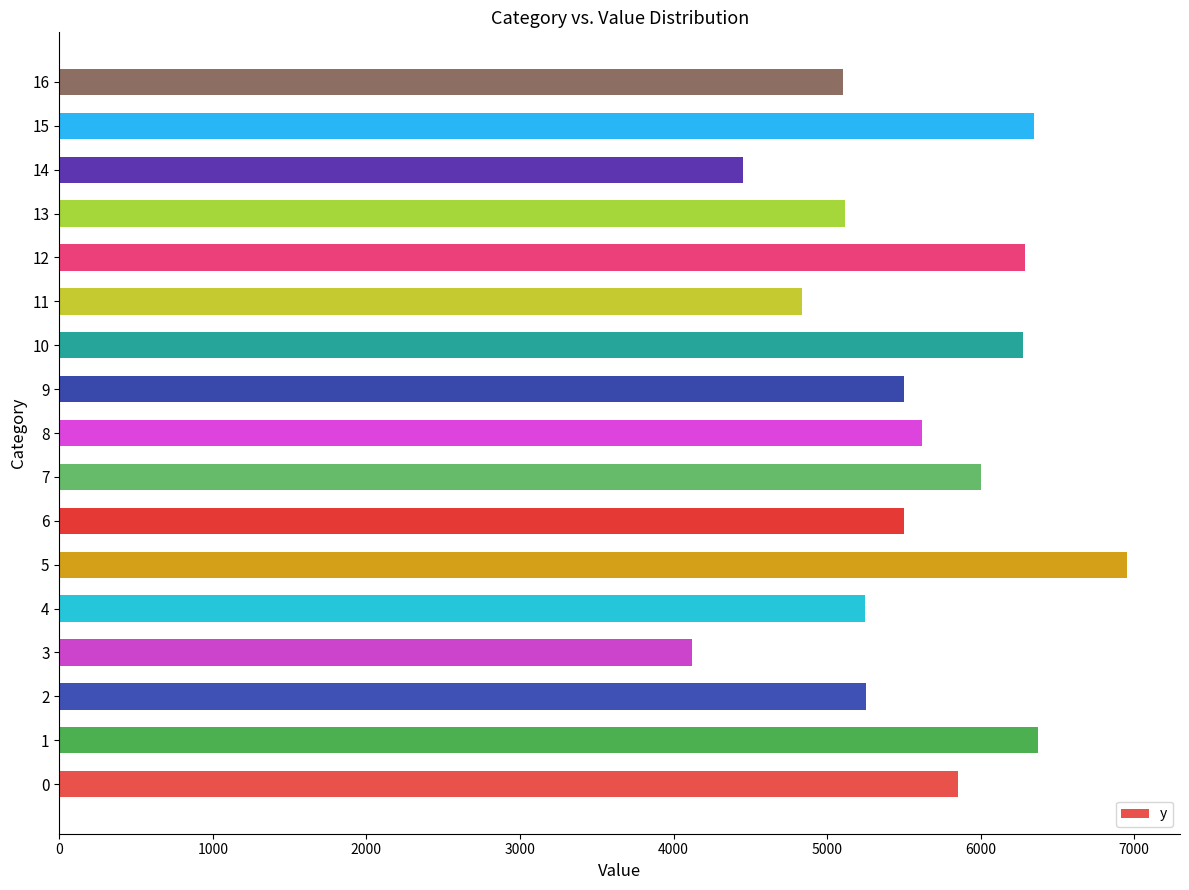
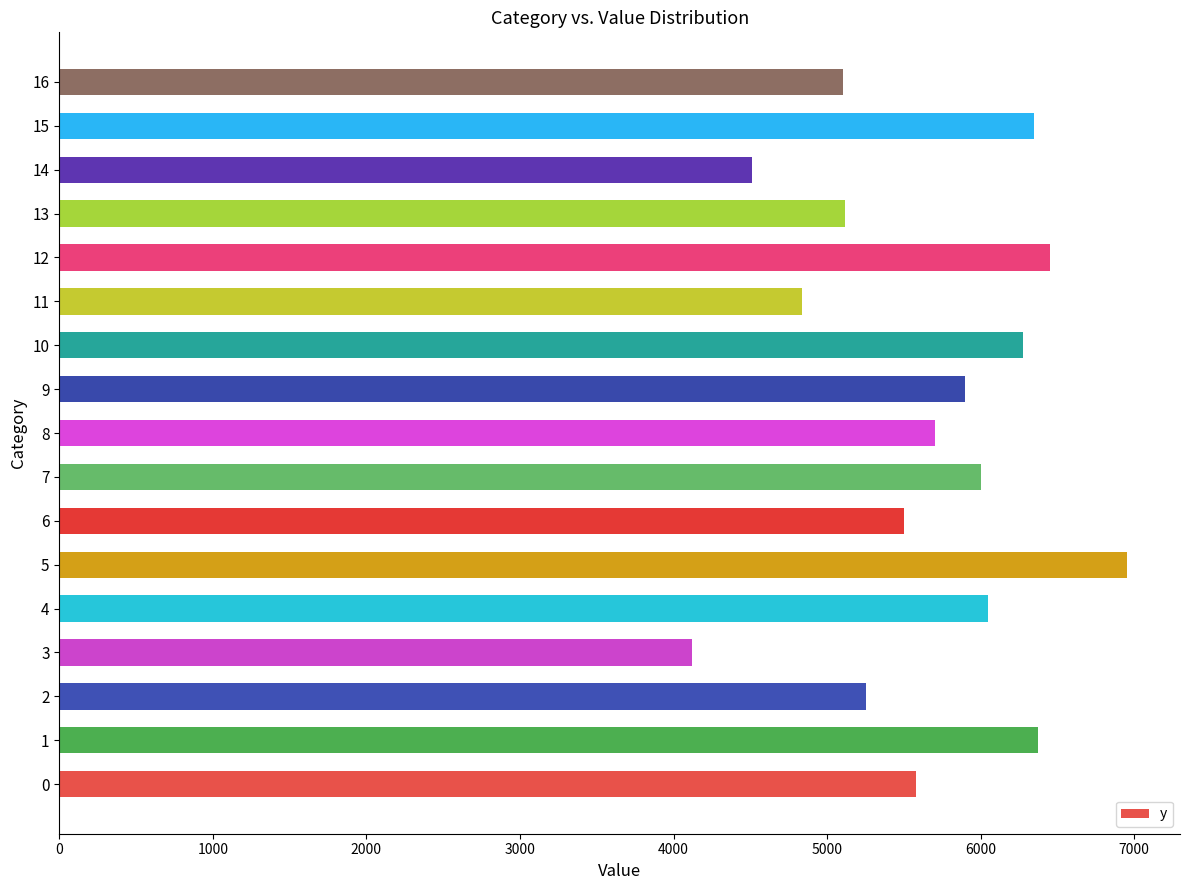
  {
    "16": 5100,
    "15": 6350,
-   "14": 4450,
+   "14": 4510,
    "13": 5120,
-   "12": 6290,
+   "12": 6450,
    "11": 4830,
    "10": 6280,
-   "9": 5500,
-   "8": 5620,
+   "9": 5890,
+   "8": 5700,
    "7": 6000,
    "6": 5500,
    "5": 6950,
-   "4": 5250,
+   "4": 6050,
    "3": 4120,
    "2": 5250,
    "1": 6370,
-   "0": 5850
+   "0": 5580
  }
